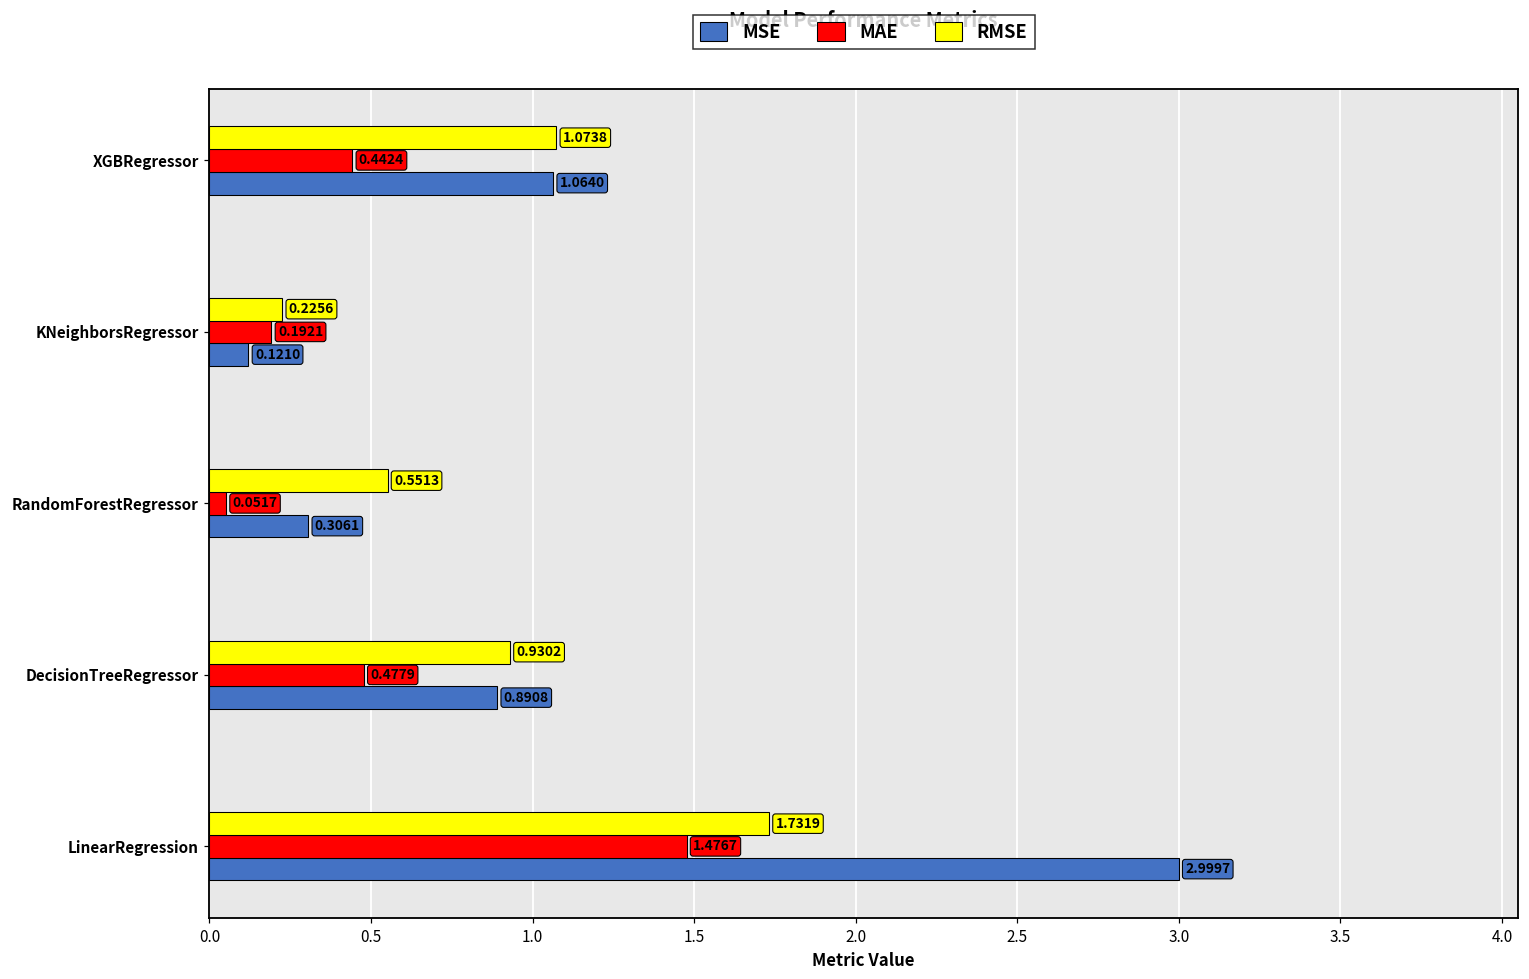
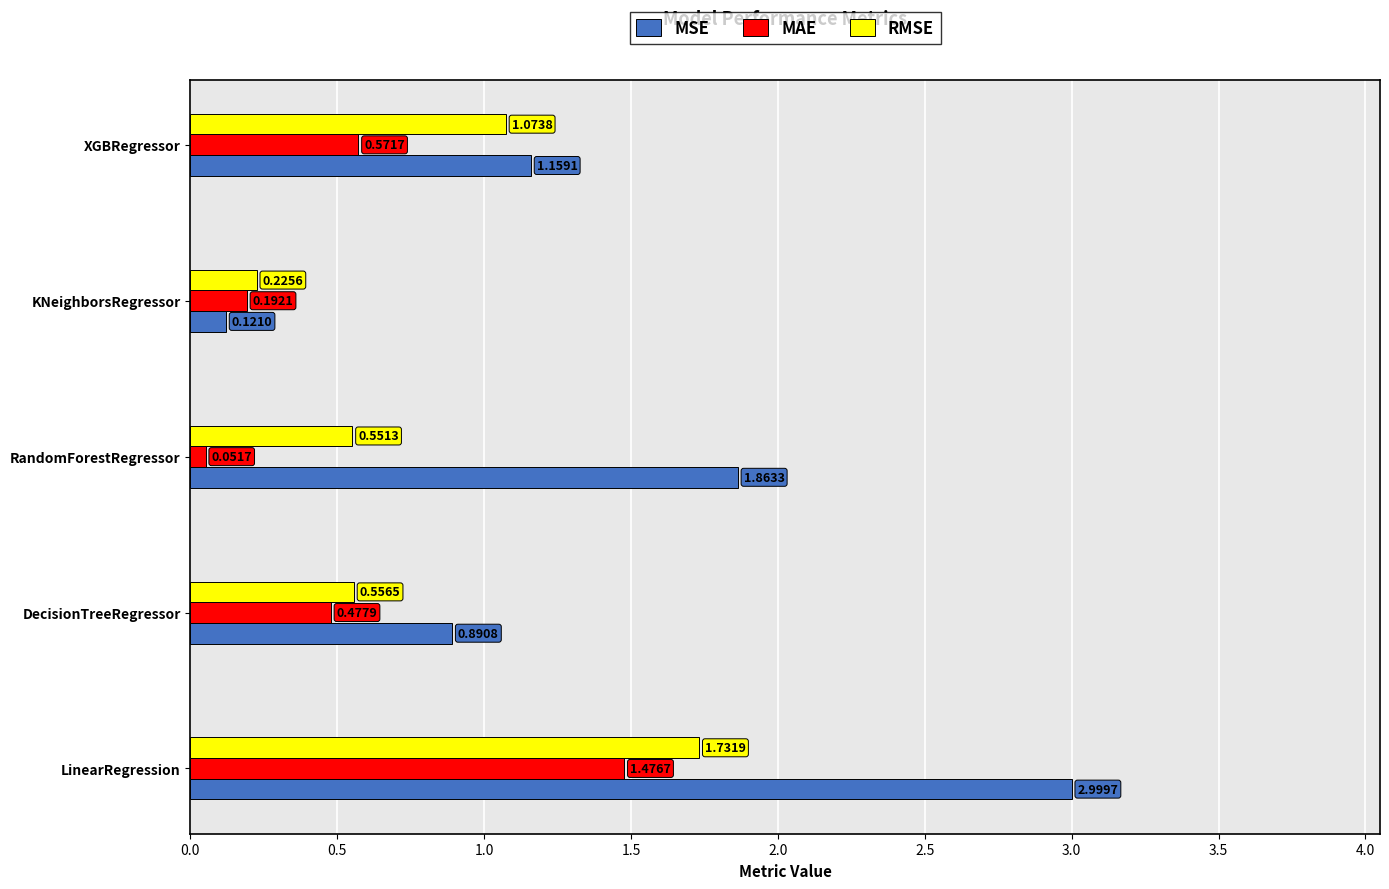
  {
    "MSE": {
-     "XGBRegressor": 1.0640,
-     "RandomForestRegressor": 0.3061
+     "XGBRegressor": 1.1591,
+     "RandomForestRegressor": 1.8633
    },
    "MAE": {
-     "XGBRegressor": 0.4424
+     "XGBRegressor": 0.5717
    },
    "RMSE": {
-     "DecisionTreeRegressor": 0.9302
+     "DecisionTreeRegressor": 0.5565
    }
  }
